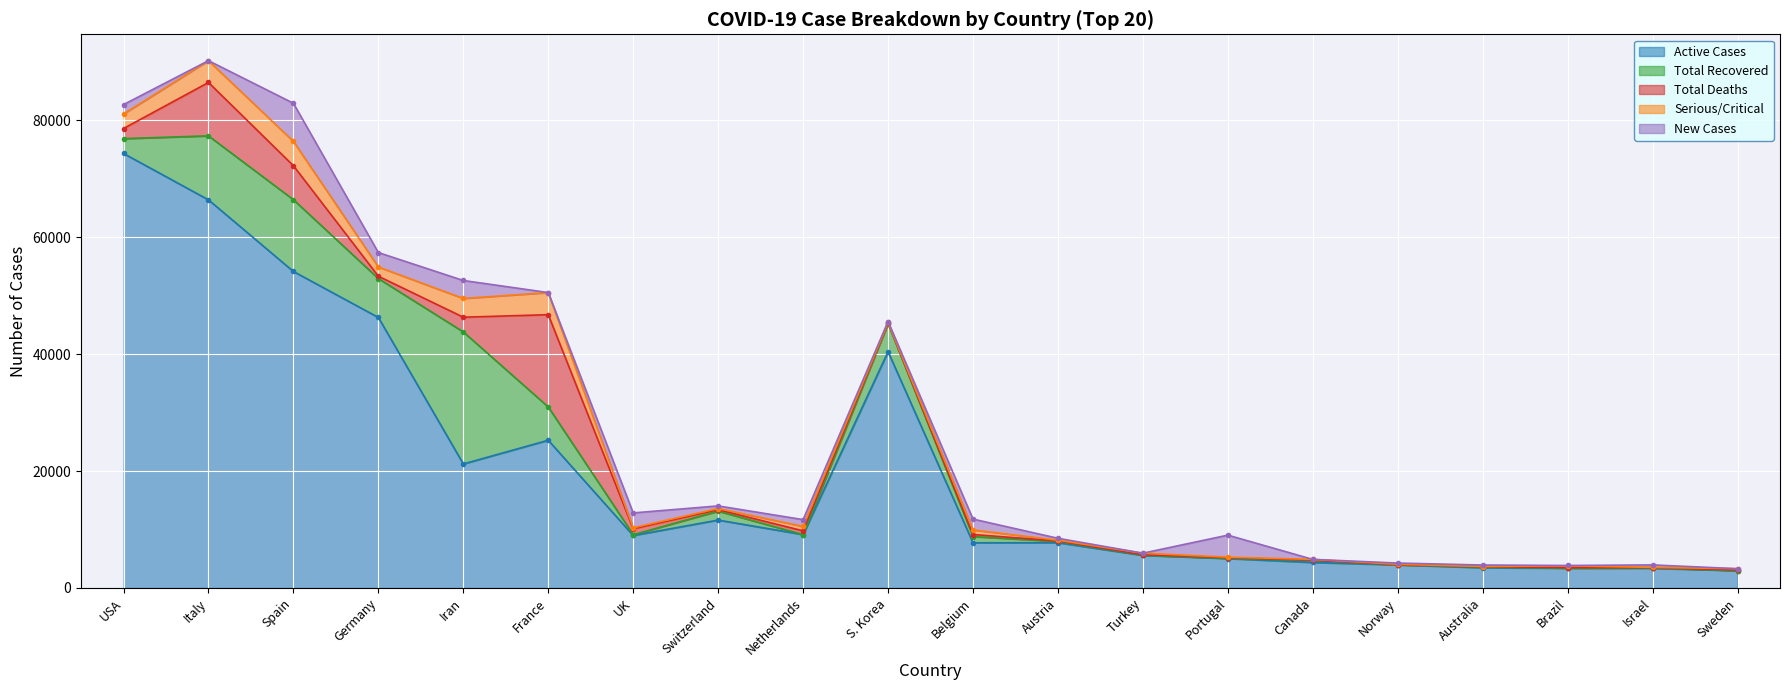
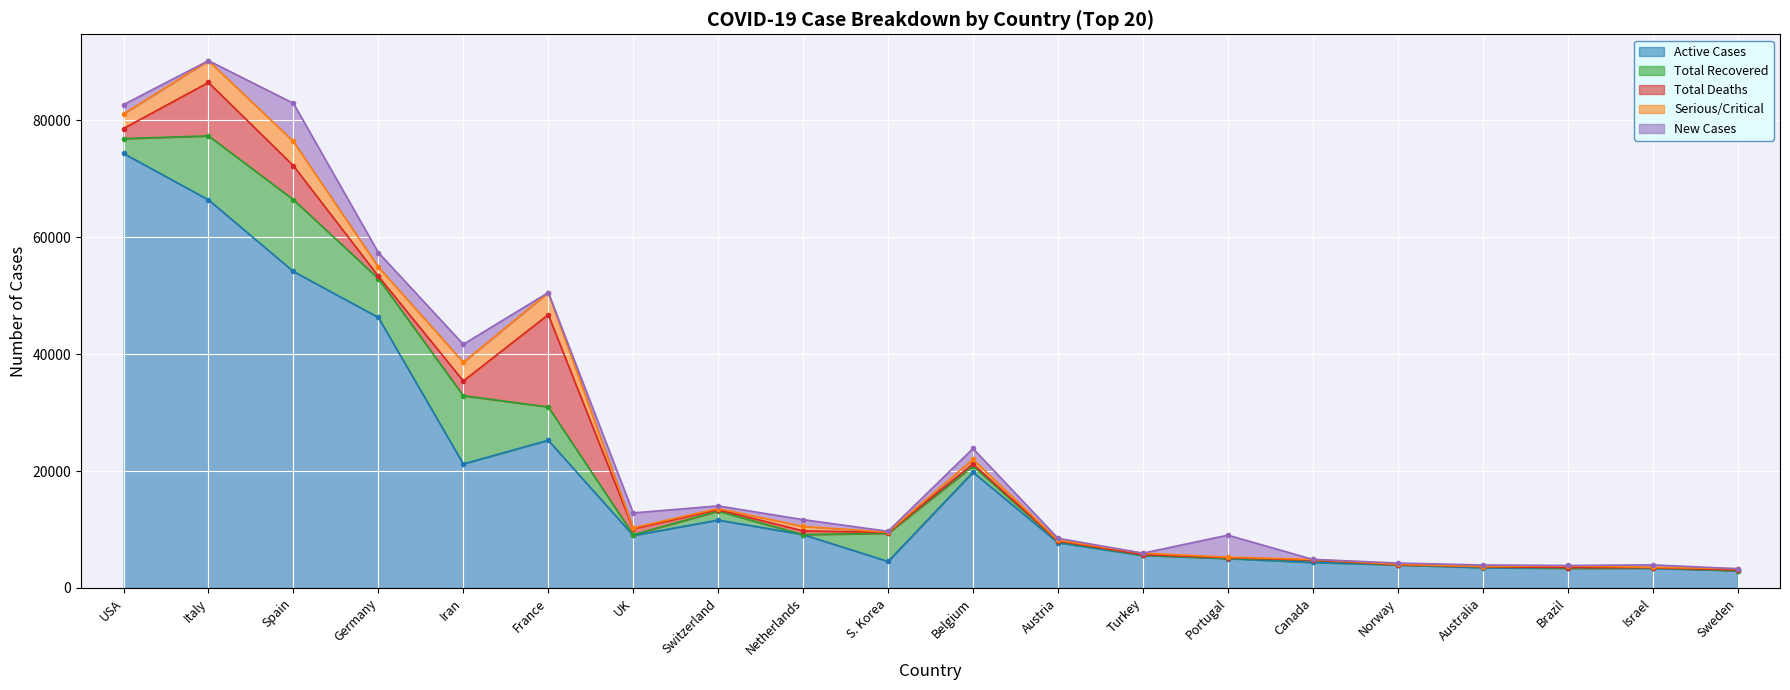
  {
    "Active Cases": {
      "USA": 74000,
      "Italy": 66000,
      "Spain": 54000,
      "Germany": 46000,
      "Iran": 21000,
      "France": 25000,
      "Switzerland": 12000,
-     "S. Korea": 40000,
-     "Belgium": 8000
+     "S. Korea": 5000,
+     "Belgium": 20000
    },
    "Total Recovered": {
      "USA": 3000,
      "Italy": 11000,
      "Spain": 12000,
-     "Iran": 23000,
+     "Iran": 12000,
      "France": 6000
    },
    "Total Deaths": {
      "USA": 2000,
      "Italy": 9000,
      "Spain": 6000,
      "Iran": 3000,
      "France": 16000,
      "Netherlands": 1000
    },
    "Serious/Critical": {
      "USA": 2000,
      "Spain": 4000,
      "Germany": 2000,
      "Iran": 3000,
      "Netherlands": 1000,
      "Belgium": 1000
    },
    "New Cases": {
      "USA": 2000,
      "Spain": 7000,
      "Germany": 2000,
      "Iran": 3000,
      "UK": 3000,
      "Switzerland": 0,
      "Netherlands": 1000,
      "Belgium": 2000,
      "Portugal": 4000
    }
  }
